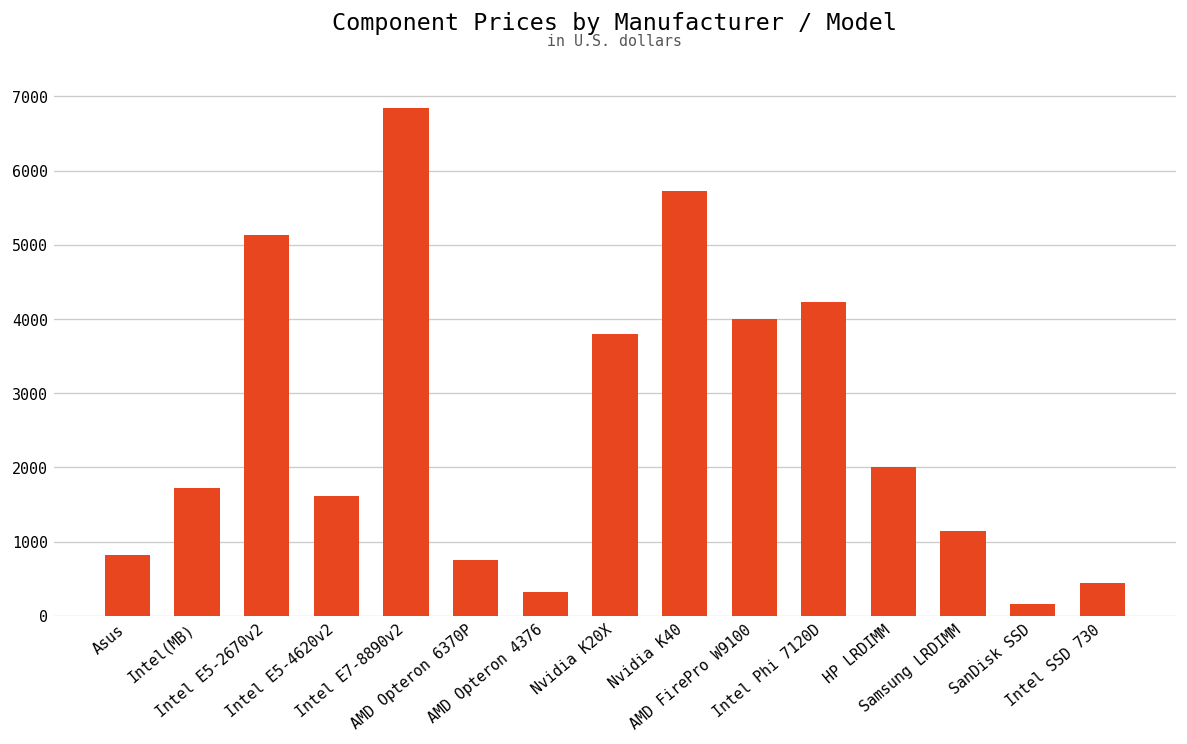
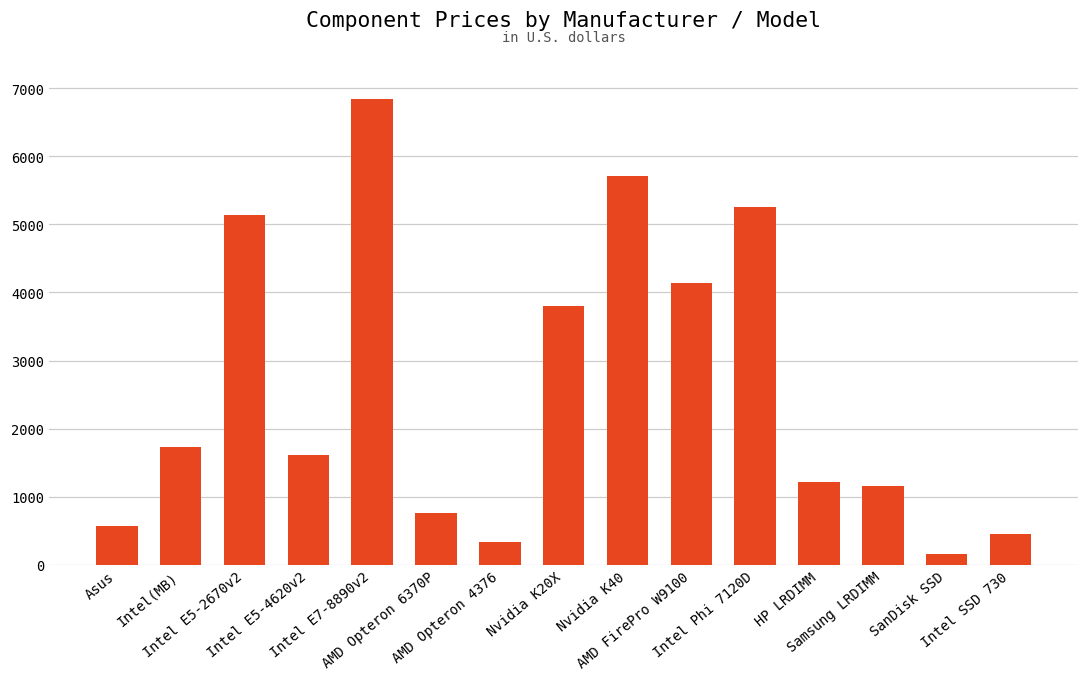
  {
-   "Asus": 800,
+   "Asus": 600,
    "Intel(MB)": 1700,
    "Intel E5-2670v2": 5100,
    "Intel E5-4620v2": 1600,
    "Intel E7-8890v2": 6800,
    "AMD Opteron 6370P": 800,
    "AMD Opteron 4376": 300,
    "Nvidia K20X": 3800,
    "Nvidia K40": 5700,
-   "AMD FirePro W9100": 4000,
-   "Intel Phi 7120D": 4200,
-   "HP LRDIMM": 2000,
+   "AMD FirePro W9100": 4100,
+   "Intel Phi 7120D": 5300,
+   "HP LRDIMM": 1200,
    "Samsung LRDIMM": 1200,
    "SanDisk SSD": 200,
    "Intel SSD 730": 400
  }
